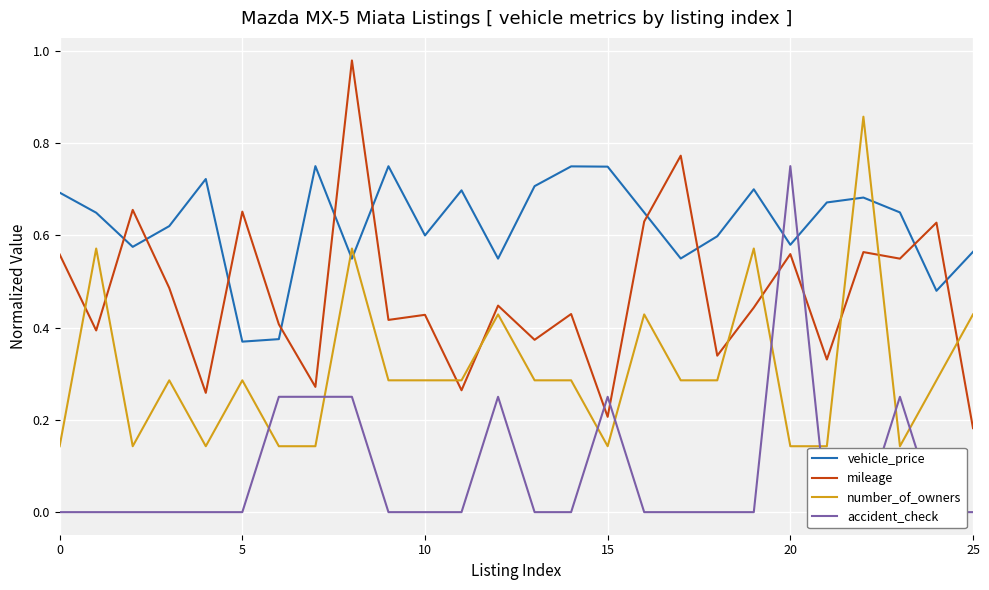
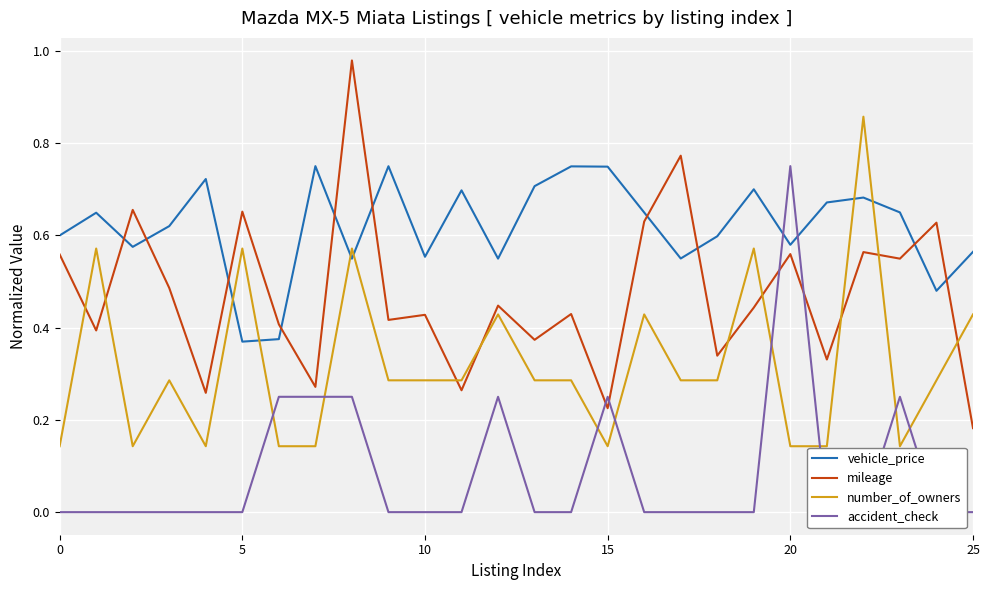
  {
    "vehicle_price": {
-     "0": 0.69,
+     "0": 0.60,
      "5": 0.37,
-     "10": 0.60,
+     "10": 0.55,
      "15": 0.75,
      "20": 0.58,
      "25": 0.56
    },
    "mileage": {
      "0": 0.56,
      "5": 0.65,
      "10": 0.43,
-     "15": 0.21,
+     "15": 0.23,
      "20": 0.56,
      "25": 0.18
    },
    "number_of_owners": {
      "0": 0.14,
-     "5": 0.29,
+     "5": 0.57,
      "10": 0.29,
      "15": 0.14,
      "20": 0.14,
      "25": 0.43
    },
    "accident_check": {
      "0": 0.00,
      "5": 0.00,
      "10": 0.00,
      "15": 0.25,
      "20": 0.75,
      "25": 0.00
    }
  }
